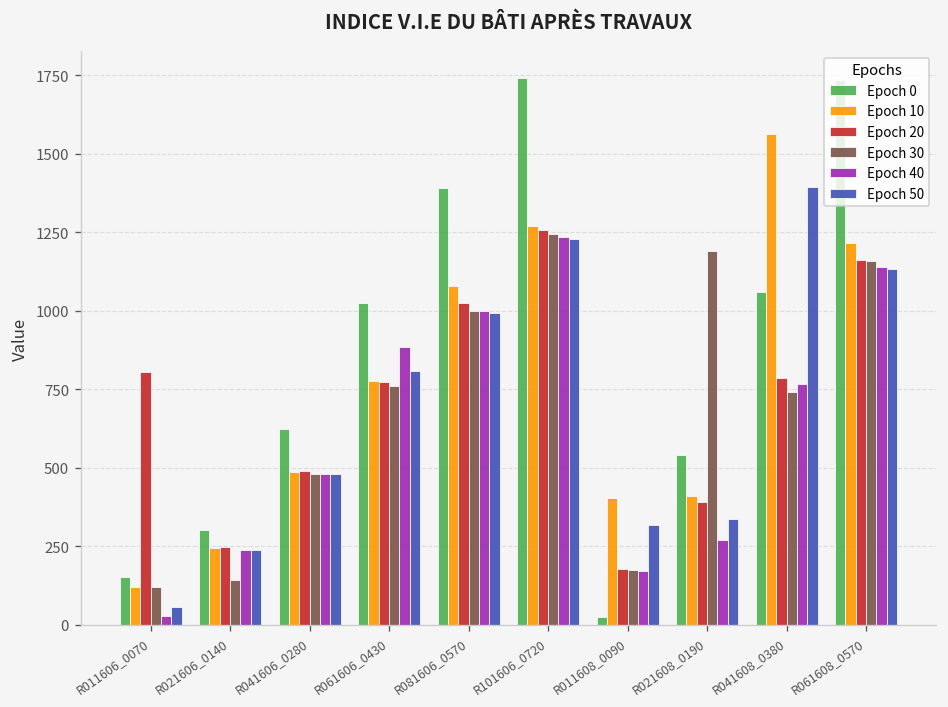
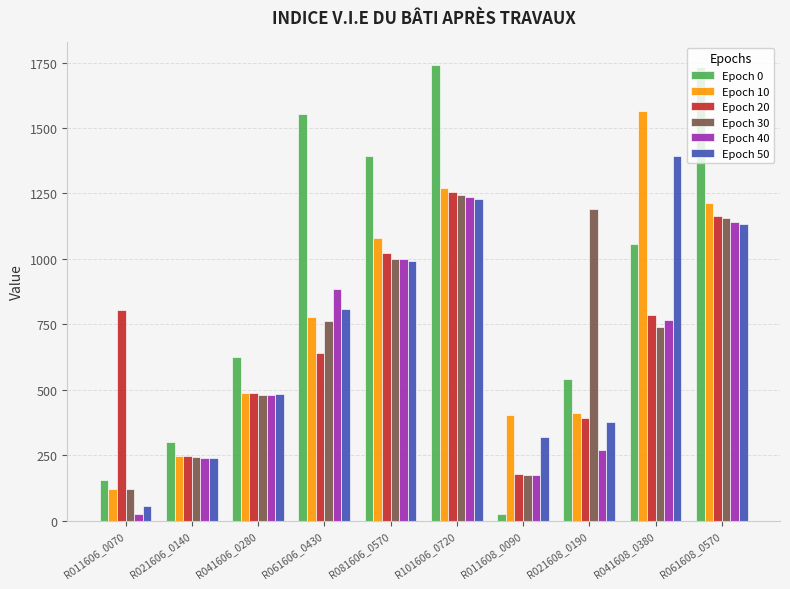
  {
    "Epoch 0": {
      "R011606_0070": 150,
      "R021606_0140": 300,
      "R041606_0280": 620,
-     "R061606_0430": 1030,
+     "R061606_0430": 1550,
      "R081606_0570": 1390,
      "R101606_0720": 1740,
      "R011608_0090": 30,
      "R021608_0190": 540,
      "R041608_0380": 1060
    },
    "Epoch 10": {
      "R011606_0070": 120,
      "R021606_0140": 250,
      "R041606_0280": 490,
      "R061606_0430": 780,
      "R081606_0570": 1080,
      "R101606_0720": 1270,
      "R011608_0090": 410,
      "R021608_0190": 410,
      "R041608_0380": 1560,
      "R061608_0570": 1220
    },
    "Epoch 20": {
      "R011606_0070": 810,
      "R021606_0140": 250,
      "R041606_0280": 490,
-     "R061606_0430": 770,
+     "R061606_0430": 640,
      "R081606_0570": 1020,
      "R101606_0720": 1260,
      "R011608_0090": 180,
      "R021608_0190": 390,
      "R041608_0380": 790,
      "R061608_0570": 1160
    },
    "Epoch 30": {
      "R011606_0070": 120,
-     "R021606_0140": 140,
+     "R021606_0140": 240,
      "R041606_0280": 480,
      "R061606_0430": 760,
      "R081606_0570": 1000,
      "R101606_0720": 1240,
      "R011608_0090": 170,
      "R021608_0190": 1190,
      "R041608_0380": 740,
      "R061608_0570": 1160
    },
    "Epoch 40": {
      "R011606_0070": 30,
      "R021606_0140": 240,
      "R041606_0280": 480,
      "R061606_0430": 880,
      "R081606_0570": 1000,
      "R101606_0720": 1240,
      "R011608_0090": 170,
      "R021608_0190": 270,
      "R041608_0380": 770,
      "R061608_0570": 1140
    },
    "Epoch 50": {
      "R011606_0070": 60,
      "R021606_0140": 240,
      "R041606_0280": 480,
      "R061606_0430": 810,
      "R081606_0570": 990,
      "R101606_0720": 1230,
      "R011608_0090": 320,
-     "R021608_0190": 340,
+     "R021608_0190": 380,
      "R041608_0380": 1390,
      "R061608_0570": 1130
    }
  }
